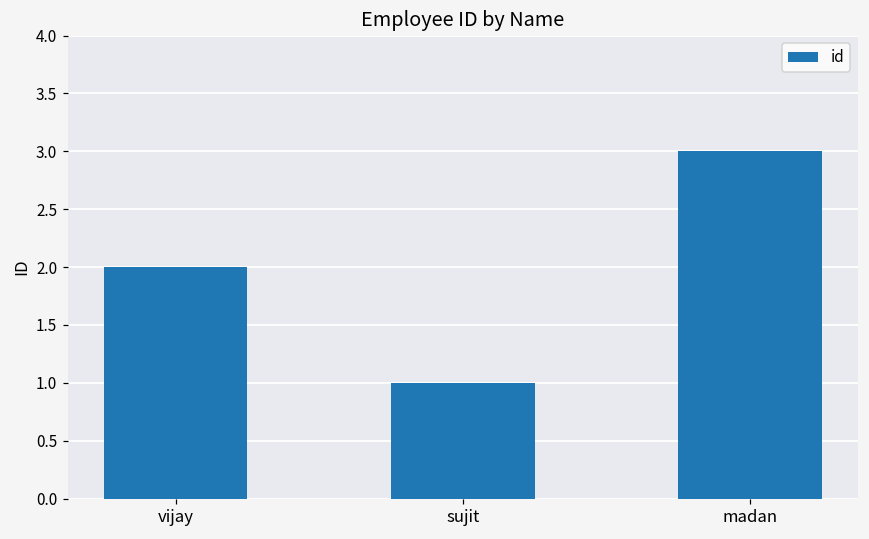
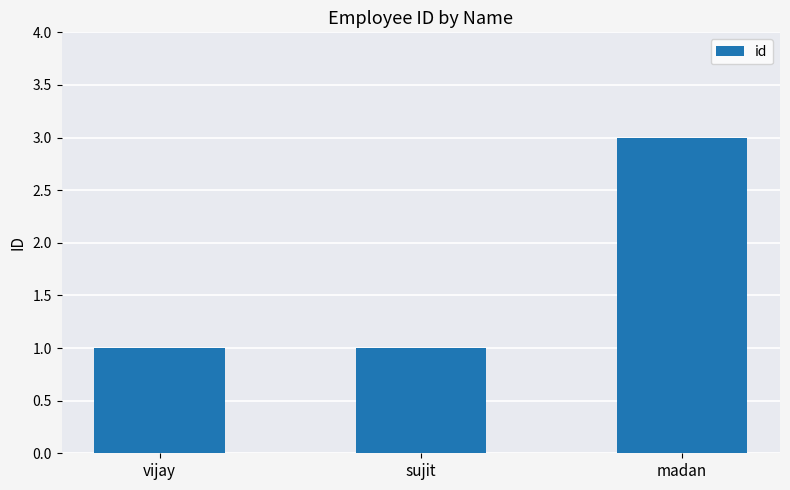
  {
-   "vijay": 2,
+   "vijay": 1,
    "sujit": 1,
    "madan": 3
  }
